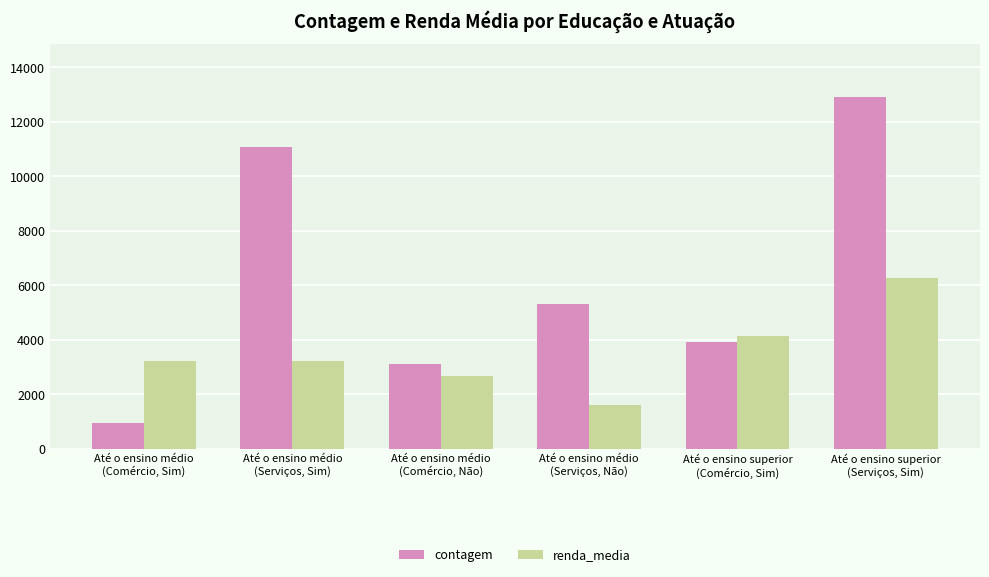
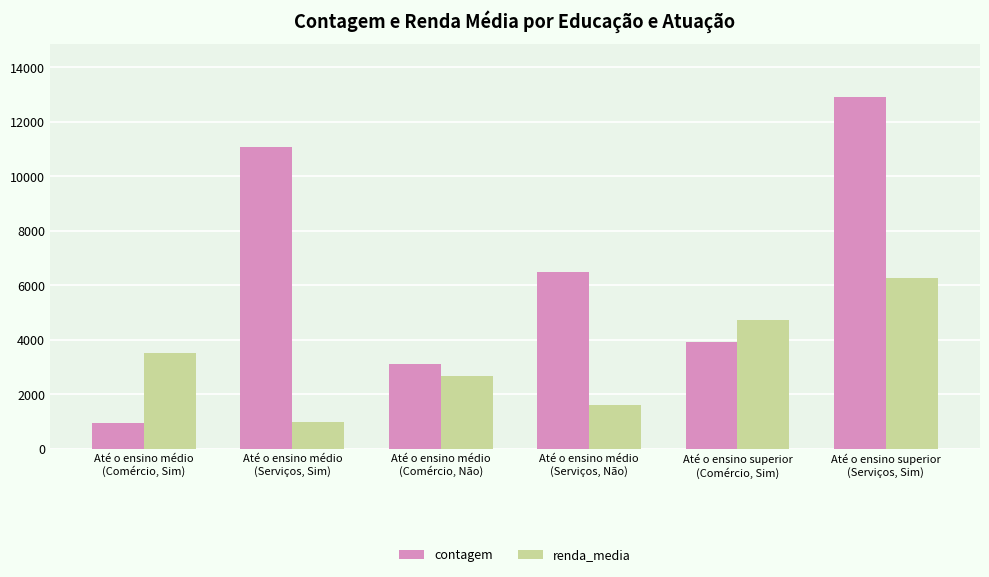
  {
    "contagem": {
      "Até o ensino médio (Comércio, Sim)": 900,
      "Até o ensino médio (Serviços, Sim)": 11100,
      "Até o ensino médio (Comércio, Não)": 3100,
-     "Até o ensino médio (Serviços, Não)": 5300,
+     "Até o ensino médio (Serviços, Não)": 6500,
      "Até o ensino superior (Comércio, Sim)": 3900,
      "Até o ensino superior (Serviços, Sim)": 12900
    },
    "renda_media": {
-     "Até o ensino médio (Comércio, Sim)": 3200,
-     "Até o ensino médio (Serviços, Sim)": 3200,
+     "Até o ensino médio (Comércio, Sim)": 3500,
+     "Até o ensino médio (Serviços, Sim)": 1000,
      "Até o ensino médio (Comércio, Não)": 2700,
      "Até o ensino médio (Serviços, Não)": 1600,
-     "Até o ensino superior (Comércio, Sim)": 4100,
+     "Até o ensino superior (Comércio, Sim)": 4700,
      "Até o ensino superior (Serviços, Sim)": 6300
    }
  }
